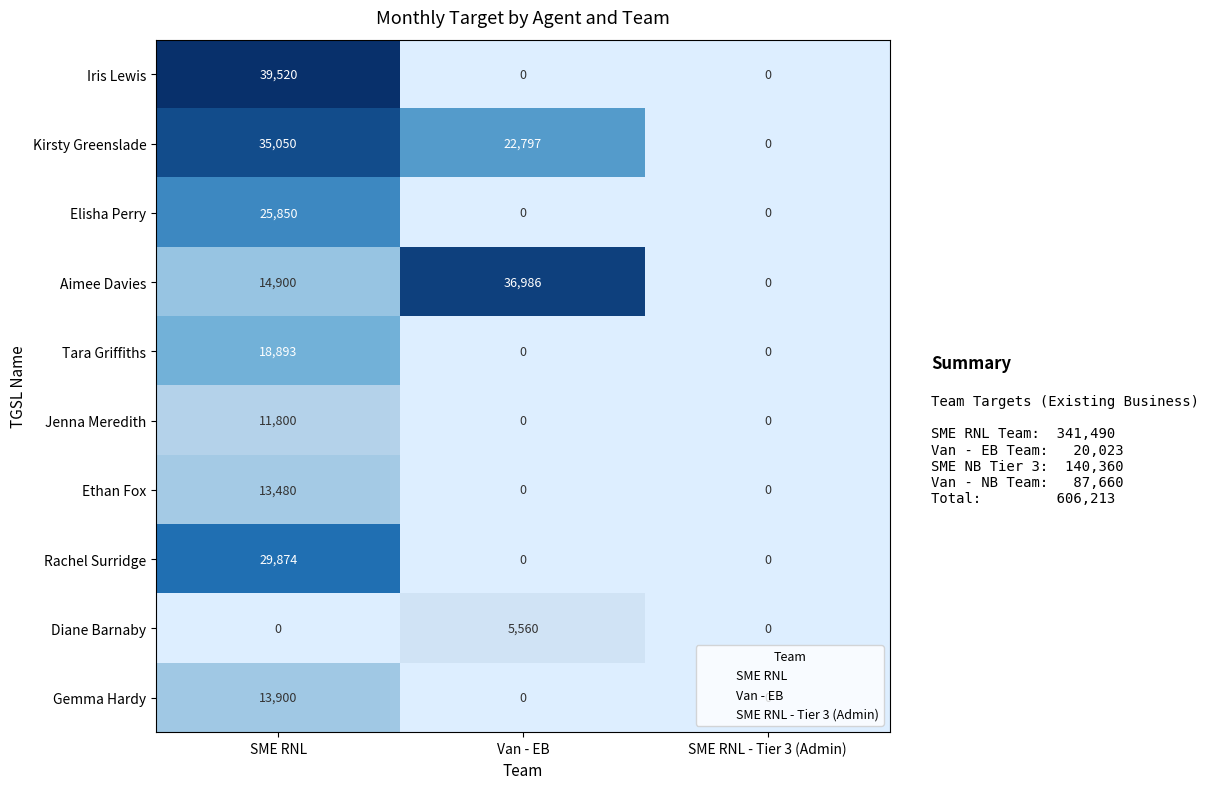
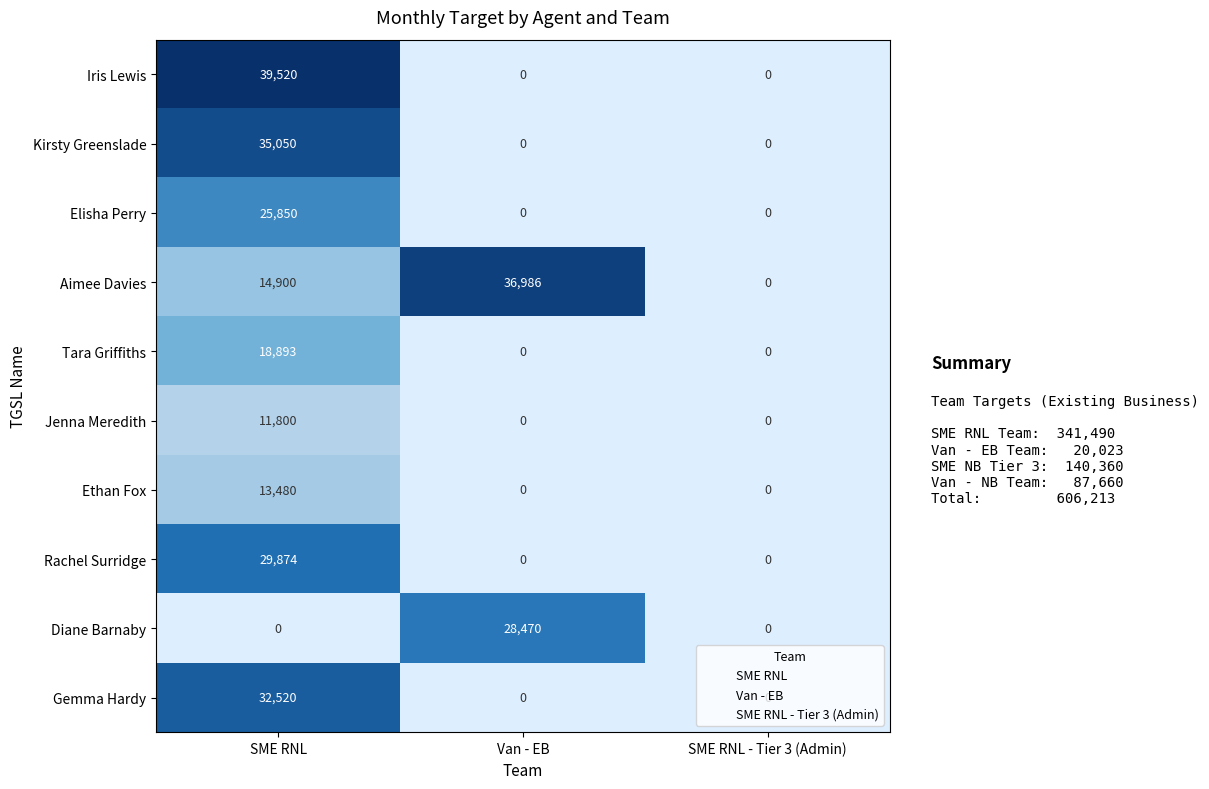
  {
    "Iris Lewis": {
      "SME RNL": "39,520",
      "Van - EB": "0",
      "SME RNL - Tier 3 (Admin)": "0"
    },
    "Kirsty Greenslade": {
      "SME RNL": "35,050",
-     "Van - EB": "22,797",
+     "Van - EB": "0",
      "SME RNL - Tier 3 (Admin)": "0"
    },
    "Elisha Perry": {
      "SME RNL": "25,850",
      "Van - EB": "0",
      "SME RNL - Tier 3 (Admin)": "0"
    },
    "Aimee Davies": {
      "SME RNL": "14,900",
      "Van - EB": "36,986",
      "SME RNL - Tier 3 (Admin)": "0"
    },
    "Tara Griffiths": {
      "SME RNL": "18,893",
      "Van - EB": "0",
      "SME RNL - Tier 3 (Admin)": "0"
    },
    "Jenna Meredith": {
      "SME RNL": "11,800",
      "Van - EB": "0",
      "SME RNL - Tier 3 (Admin)": "0"
    },
    "Ethan Fox": {
      "SME RNL": "13,480",
      "Van - EB": "0",
      "SME RNL - Tier 3 (Admin)": "0"
    },
    "Rachel Surridge": {
      "SME RNL": "29,874",
      "Van - EB": "0",
      "SME RNL - Tier 3 (Admin)": "0"
    },
    "Diane Barnaby": {
      "SME RNL": "0",
-     "Van - EB": "5,560",
+     "Van - EB": "28,470",
      "SME RNL - Tier 3 (Admin)": "0"
    },
    "Gemma Hardy": {
-     "SME RNL": "13,900",
+     "SME RNL": "32,520",
      "Van - EB": "0"
    }
  }
